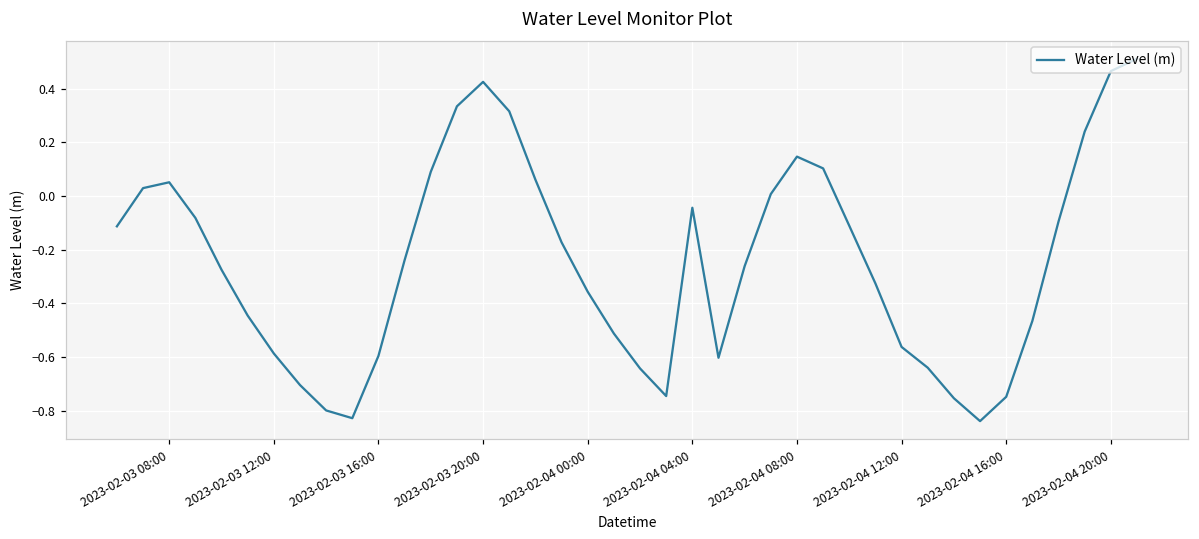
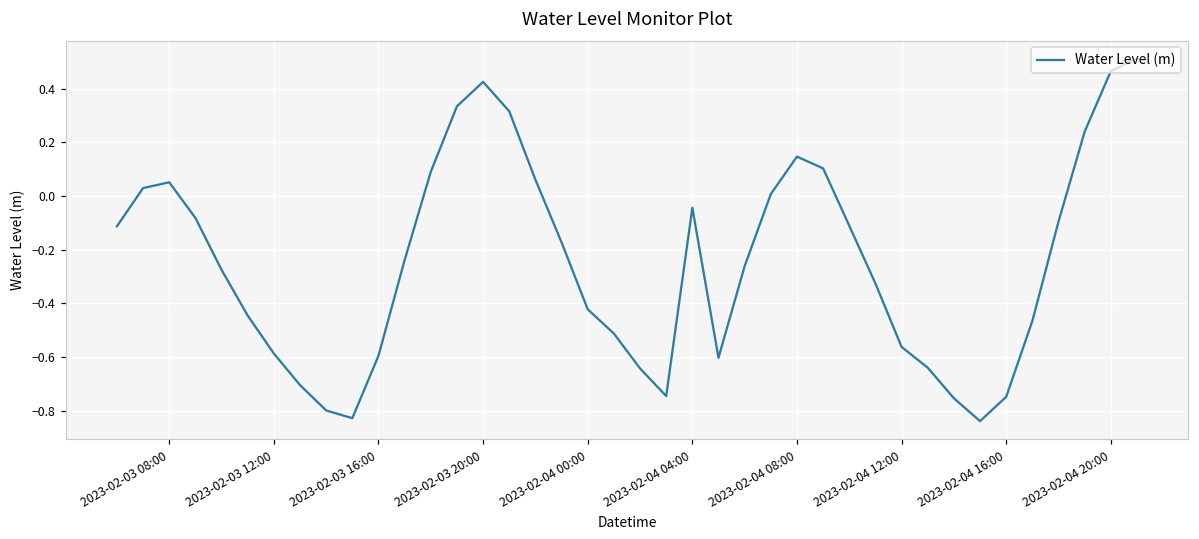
  {
    "2023-02-03 08:00": 0.05,
    "2023-02-03 12:00": -0.59,
    "2023-02-03 16:00": -0.60,
    "2023-02-03 20:00": 0.43,
-   "2023-02-04 00:00": -0.36,
+   "2023-02-04 00:00": -0.42,
    "2023-02-04 04:00": -0.04,
    "2023-02-04 08:00": 0.15,
    "2023-02-04 12:00": -0.56,
    "2023-02-04 16:00": -0.75
  }
